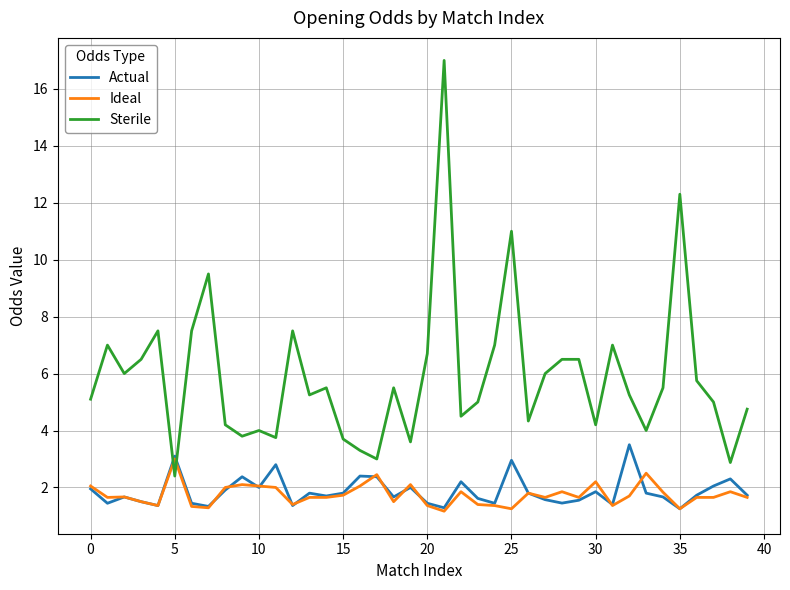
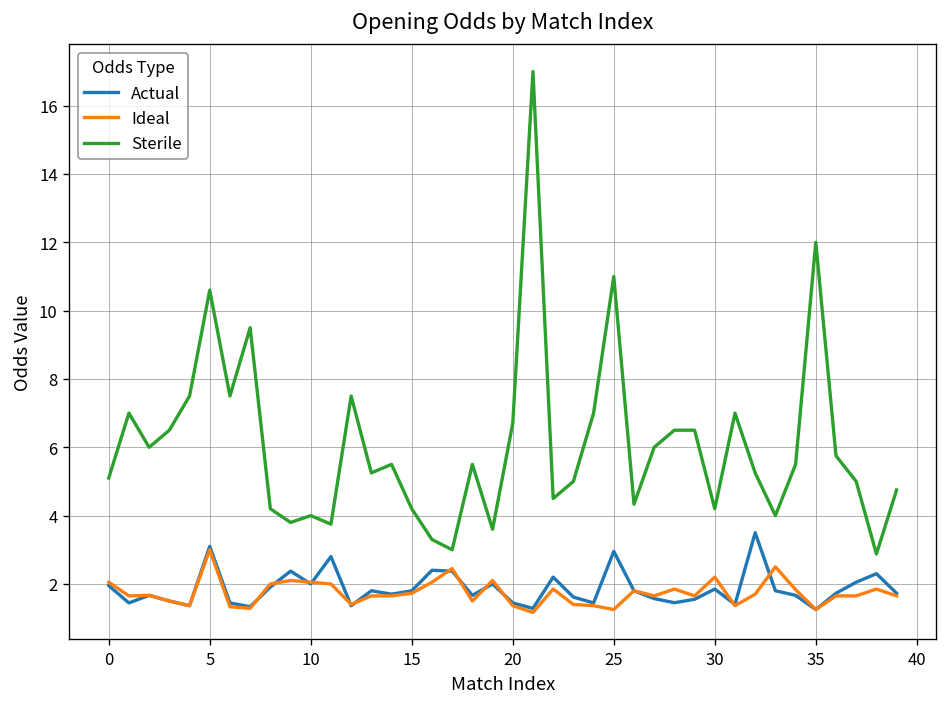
  {
    "Actual": {
      "0": 2.0,
      "5": 3.1,
      "25": 3.0,
      "30": 1.9
    },
    "Ideal": {
      "0": 2.1,
      "5": 3.0,
      "25": 1.3,
      "30": 2.2
    },
    "Sterile": {
      "0": 5.1,
-     "5": 2.4,
+     "5": 10.6,
      "10": 4.0,
-     "15": 3.7,
+     "15": 4.2,
      "20": 6.7,
      "25": 11.0,
      "30": 4.2,
-     "35": 12.3
+     "35": 12.0
    }
  }
